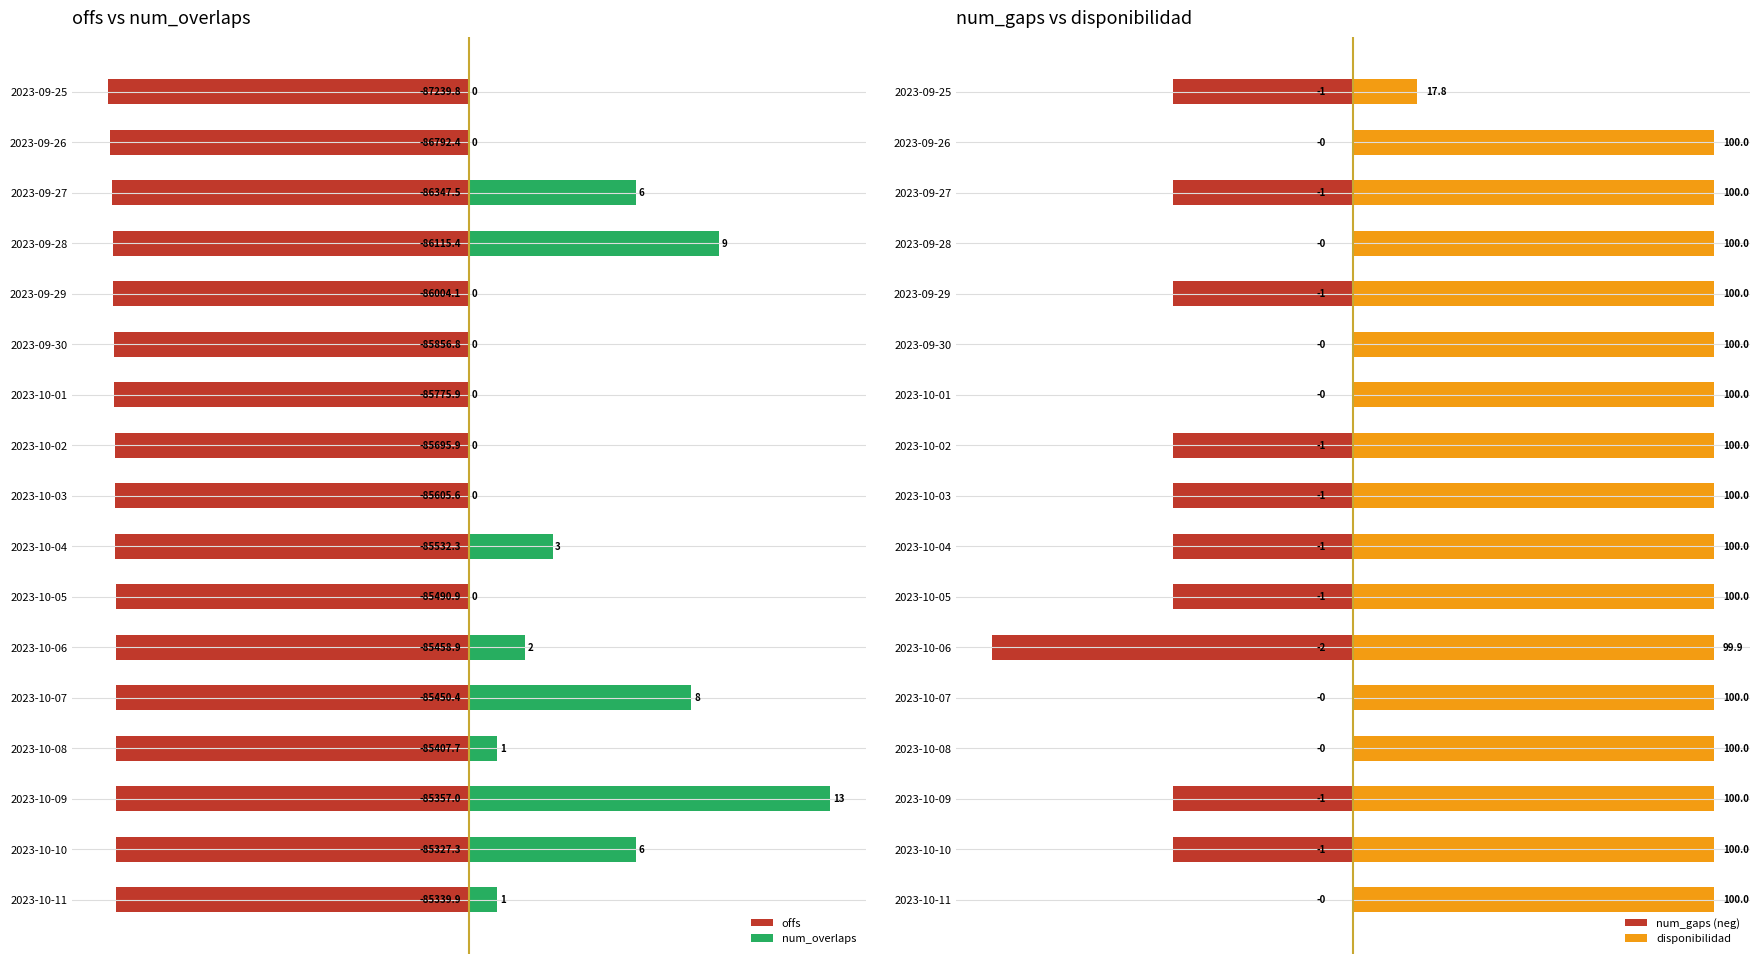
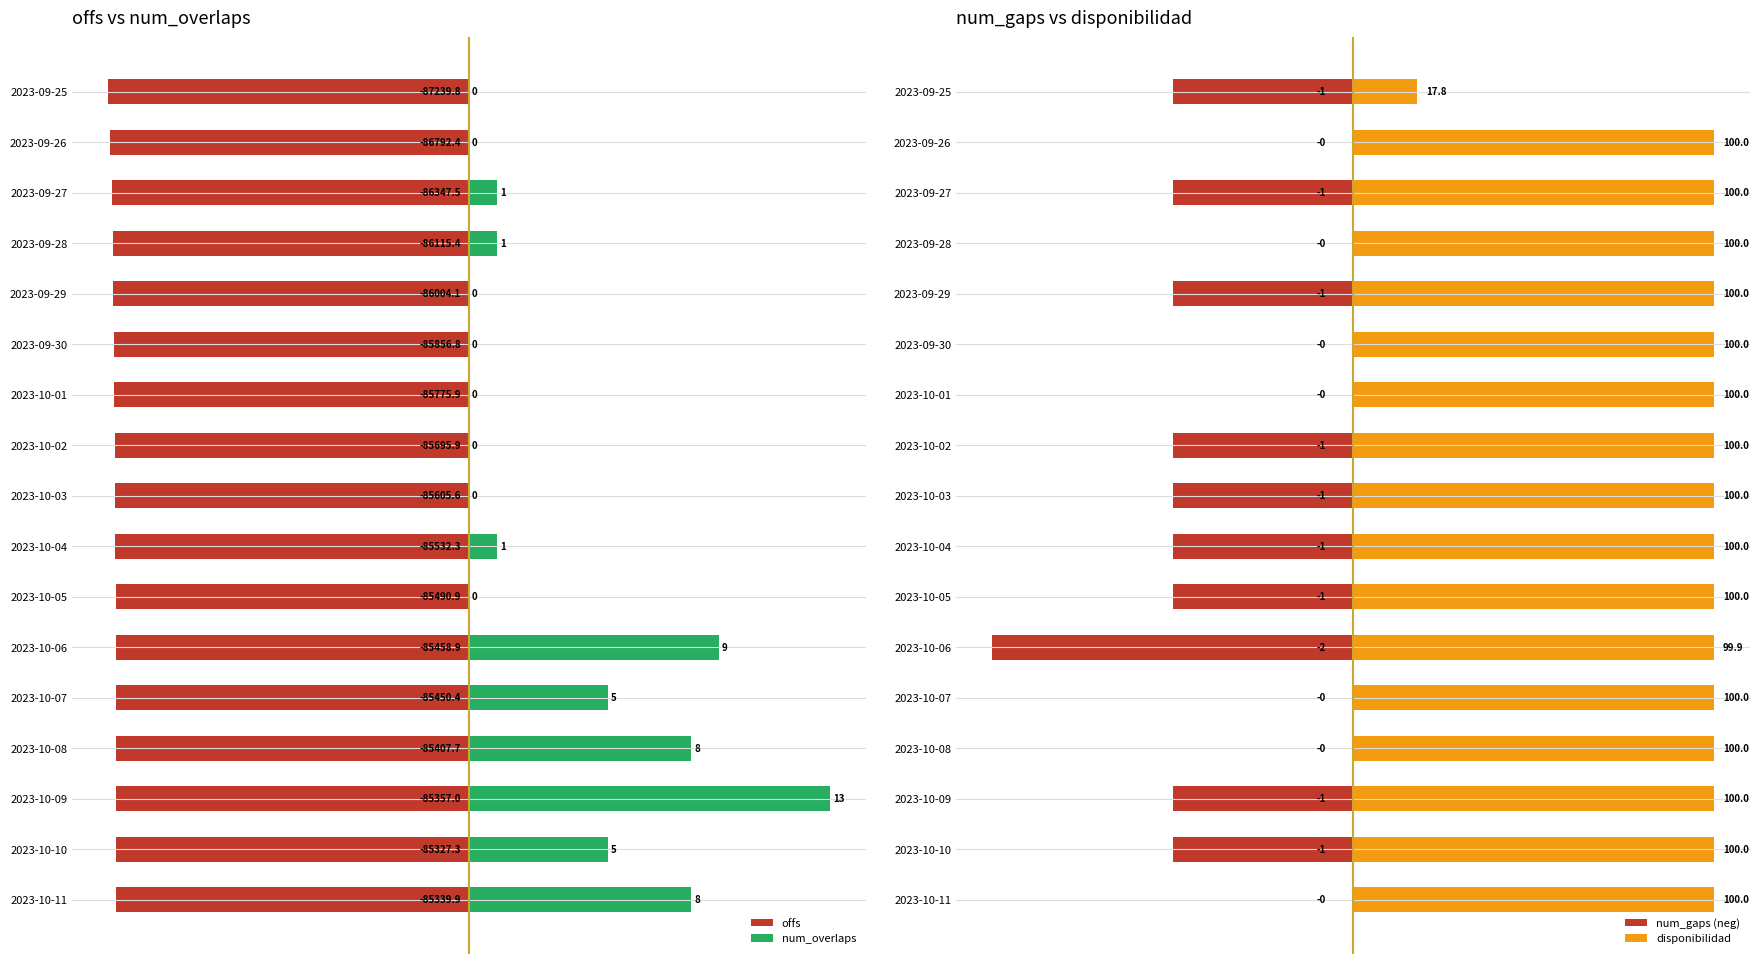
  {
    "offs vs num_overlaps": {
      "num_overlaps": {
        "2023-09-25": 0,
        "2023-09-26": 0,
-       "2023-09-27": 6,
-       "2023-09-28": 9,
+       "2023-09-27": 1,
+       "2023-09-28": 1,
        "2023-09-29": 0,
        "2023-09-30": 0,
        "2023-10-01": 0,
        "2023-10-02": 0,
        "2023-10-03": 0,
-       "2023-10-04": 3,
+       "2023-10-04": 1,
        "2023-10-05": 0,
-       "2023-10-06": 2,
-       "2023-10-07": 8,
-       "2023-10-08": 1,
+       "2023-10-06": 9,
+       "2023-10-07": 5,
+       "2023-10-08": 8,
        "2023-10-09": 13,
-       "2023-10-10": 6,
-       "2023-10-11": 1
+       "2023-10-10": 5,
+       "2023-10-11": 8
      }
    },
    "num_gaps vs disponibilidad": {
      "num_gaps (neg)": {
        "2023-09-25": -1,
        "2023-09-27": -1,
        "2023-09-29": -1,
        "2023-10-02": -1,
        "2023-10-03": -1,
        "2023-10-04": -1,
        "2023-10-05": -1,
        "2023-10-06": -2,
        "2023-10-09": -1,
        "2023-10-10": -1
      }
    }
  }
